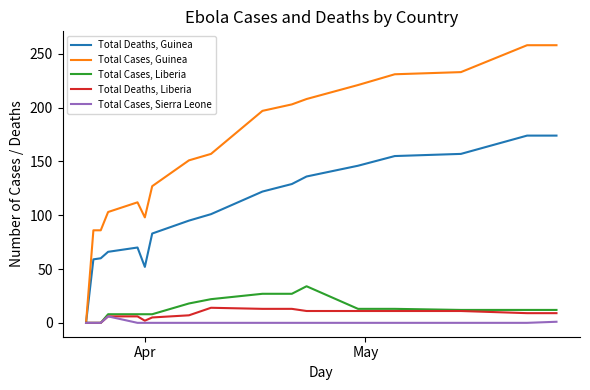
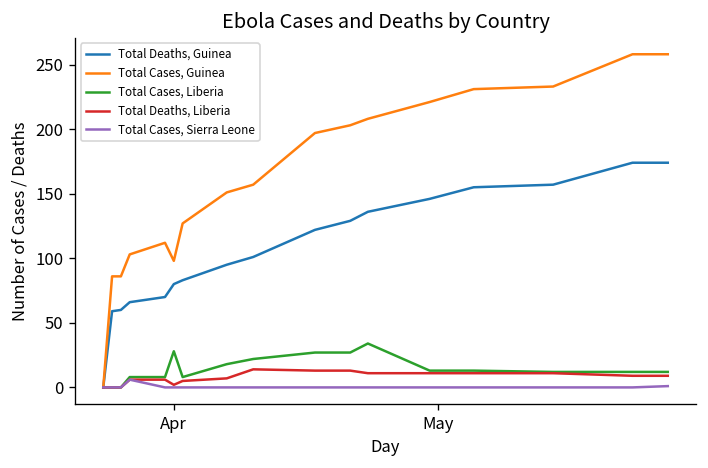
  {
    "Total Deaths, Guinea": {
-     "Apr": 52
+     "Apr": 80
    },
    "Total Cases, Guinea": {
      "Apr": 98
    },
    "Total Cases, Liberia": {
-     "Apr": 8
+     "Apr": 28
    }
  }
